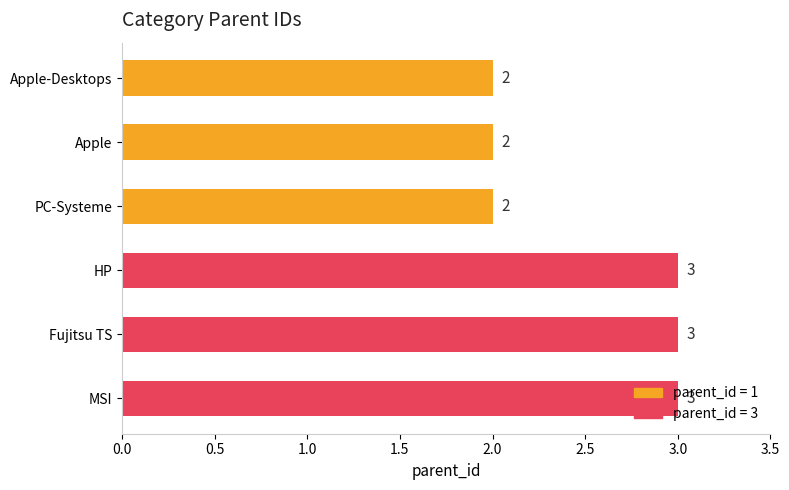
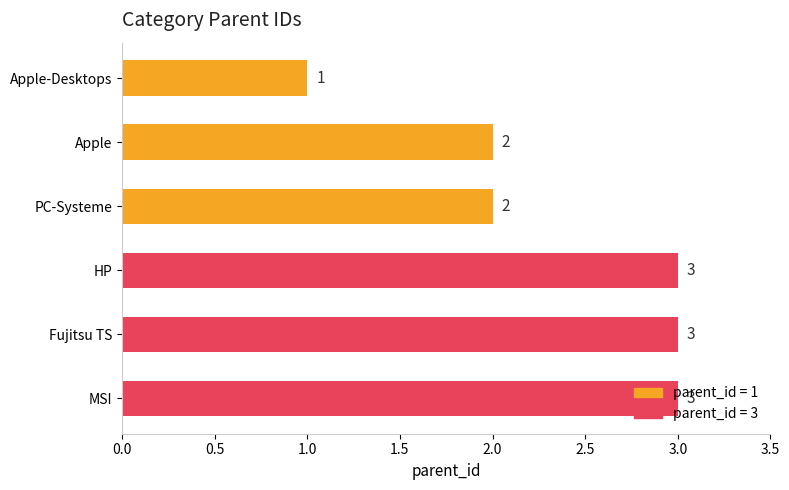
  {
-   "Apple-Desktops": 2,
+   "Apple-Desktops": 1,
    "Apple": 2,
    "PC-Systeme": 2,
    "HP": 3,
    "Fujitsu TS": 3,
    "MSI": 3
  }
